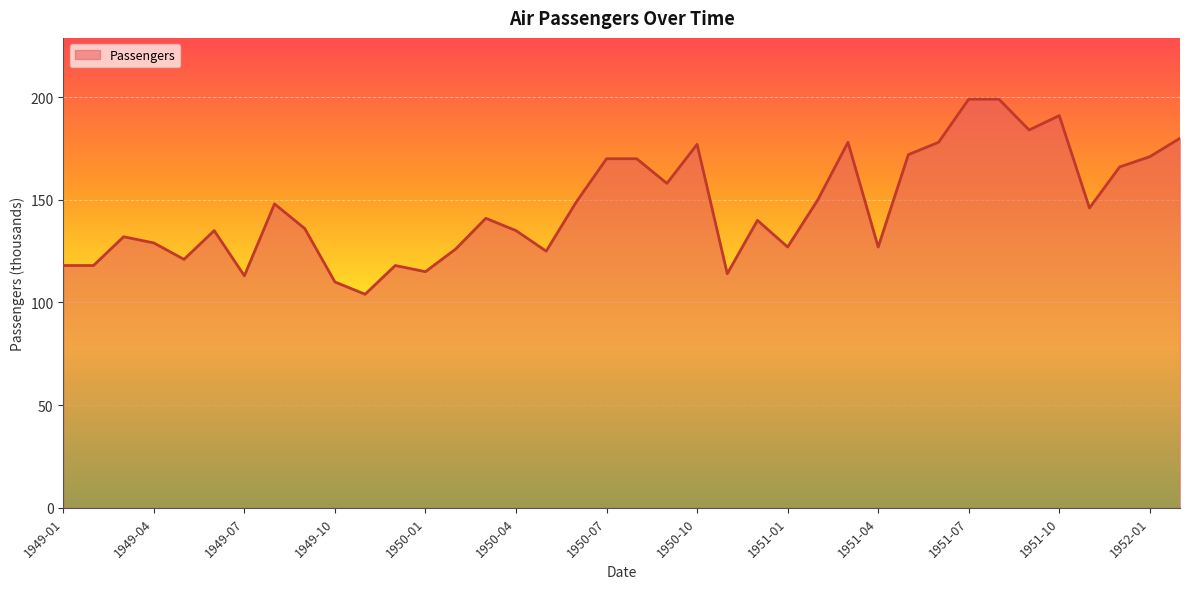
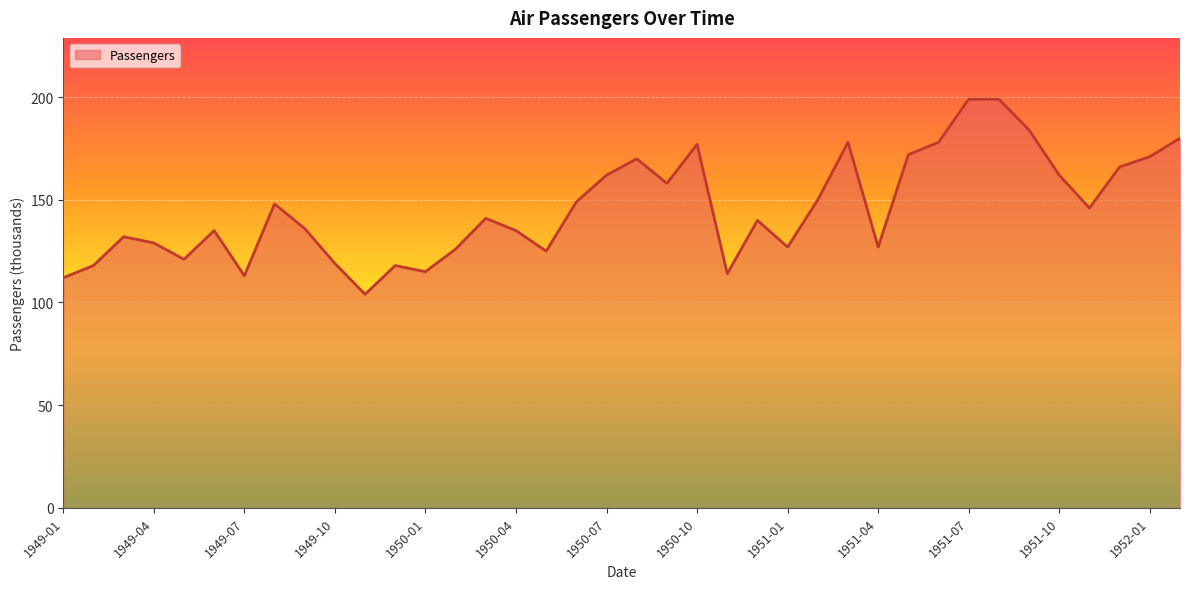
  {
-   "1949-01": 118,
+   "1949-01": 112,
    "1949-04": 129,
    "1949-07": 113,
-   "1949-10": 110,
+   "1949-10": 119,
    "1950-01": 115,
    "1950-04": 135,
-   "1950-07": 170,
+   "1950-07": 162,
    "1950-10": 177,
    "1951-01": 127,
    "1951-04": 127,
    "1951-07": 199,
-   "1951-10": 191,
+   "1951-10": 162,
    "1952-01": 171
  }
